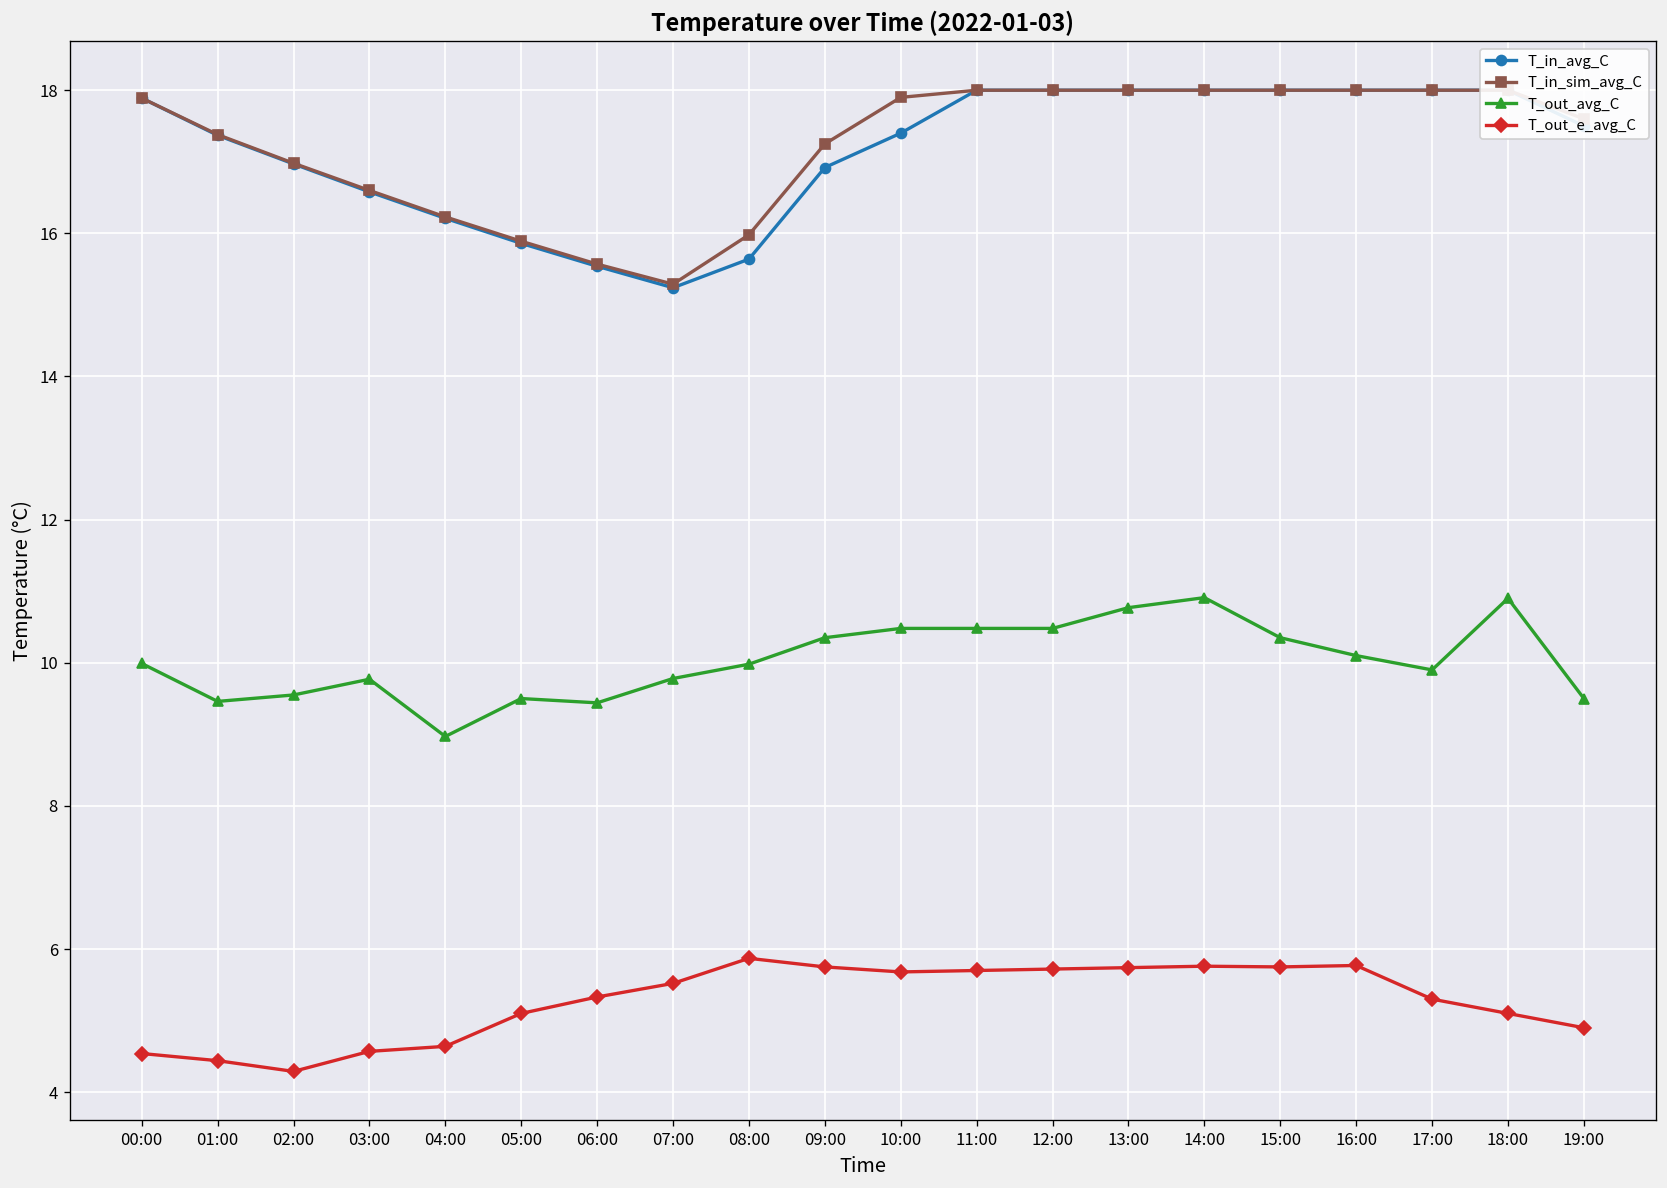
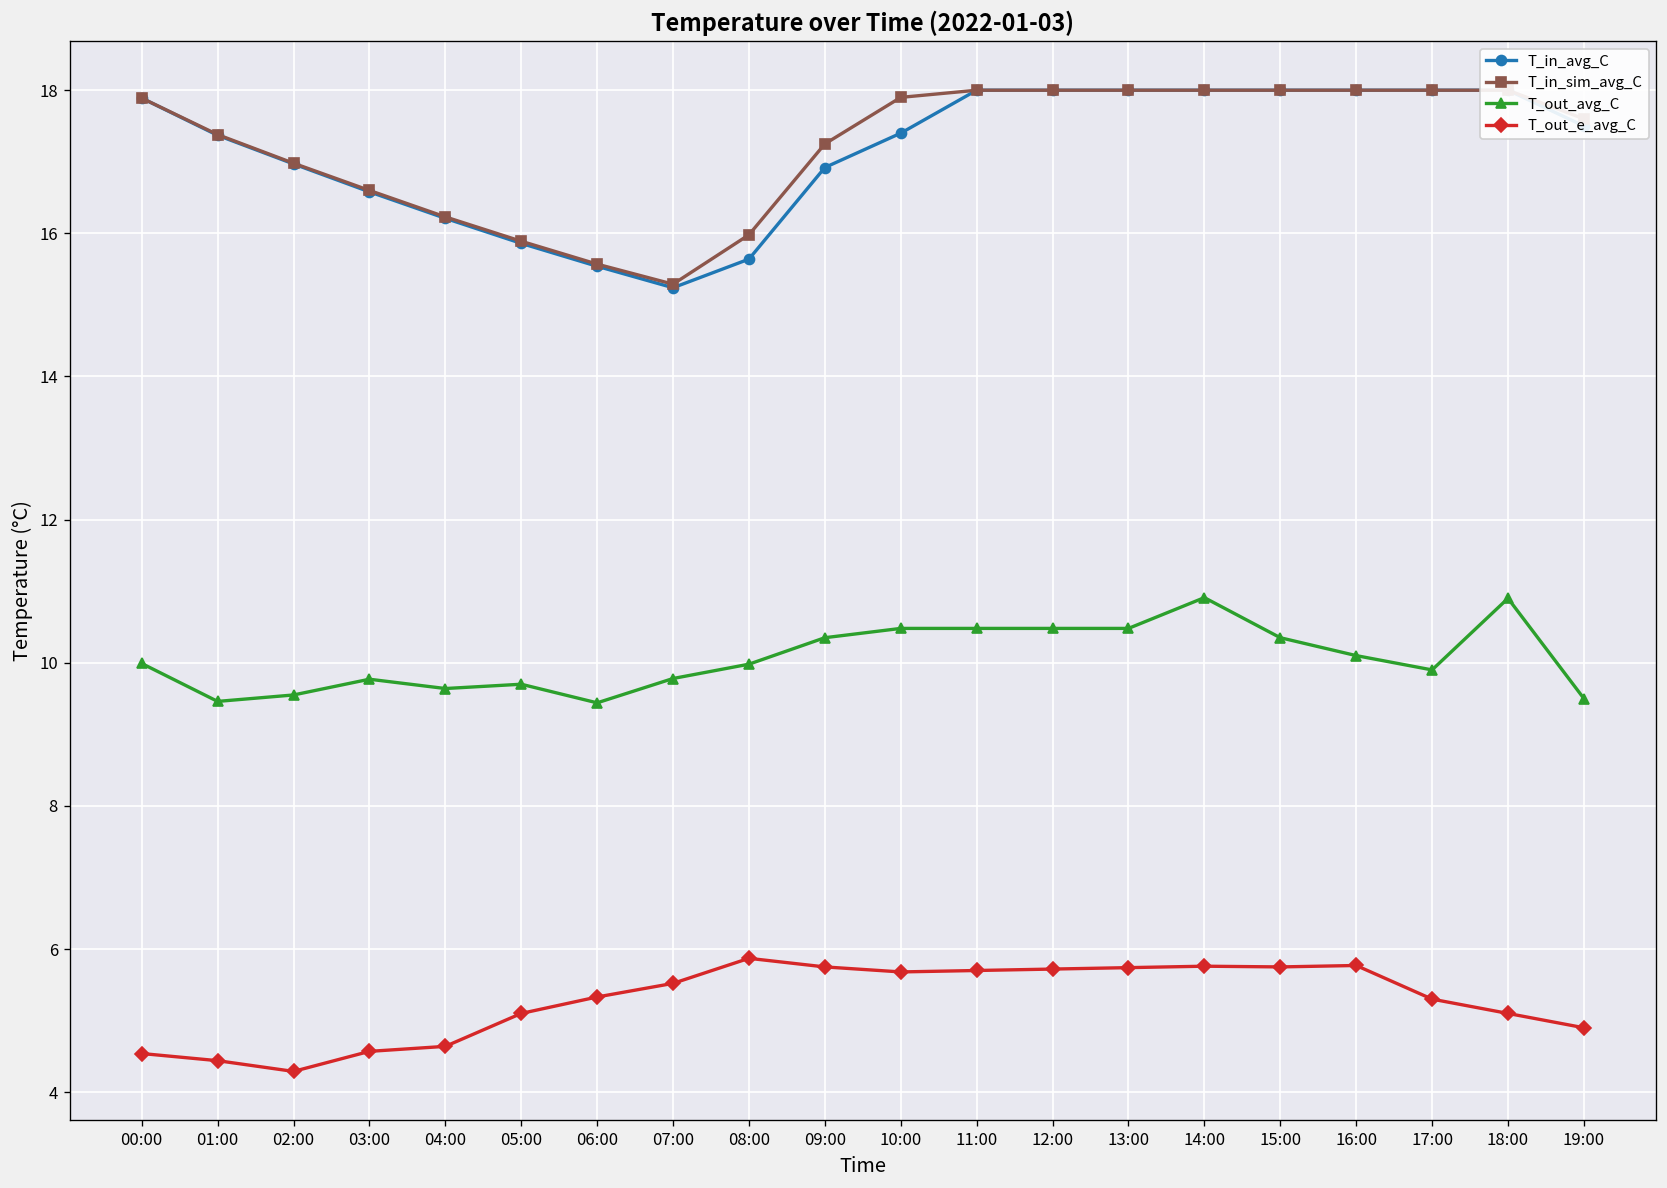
  {
    "T_in_avg_C": {
      "07:00": 15.2,
      "08:00": 15.6,
      "09:00": 16.9,
      "10:00": 17.4
    },
    "T_in_sim_avg_C": {
      "07:00": 15.3,
      "08:00": 16.0,
      "09:00": 17.3,
      "10:00": 17.9
    },
    "T_out_avg_C": {
      "00:00": 10.0,
      "01:00": 9.5,
      "02:00": 9.6,
      "03:00": 9.8,
-     "04:00": 9.0,
-     "05:00": 9.5,
+     "04:00": 9.6,
+     "05:00": 9.7,
      "06:00": 9.4,
      "07:00": 9.8,
      "08:00": 10.0,
      "09:00": 10.4,
      "10:00": 10.5,
      "11:00": 10.5,
      "12:00": 10.5,
-     "13:00": 10.8,
+     "13:00": 10.5,
      "14:00": 10.9,
      "15:00": 10.4,
      "16:00": 10.1,
      "17:00": 9.9,
      "18:00": 10.9,
      "19:00": 9.5
    },
    "T_out_e_avg_C": {
      "00:00": 4.5,
      "01:00": 4.4,
      "02:00": 4.3,
      "03:00": 4.6,
      "04:00": 4.6,
      "05:00": 5.1,
      "06:00": 5.3,
      "07:00": 5.5,
      "08:00": 5.9,
      "09:00": 5.8,
      "10:00": 5.7,
      "11:00": 5.7,
      "12:00": 5.7,
      "13:00": 5.7,
      "14:00": 5.8,
      "15:00": 5.8,
      "16:00": 5.8,
      "17:00": 5.3,
      "18:00": 5.1,
      "19:00": 4.9
    }
  }
